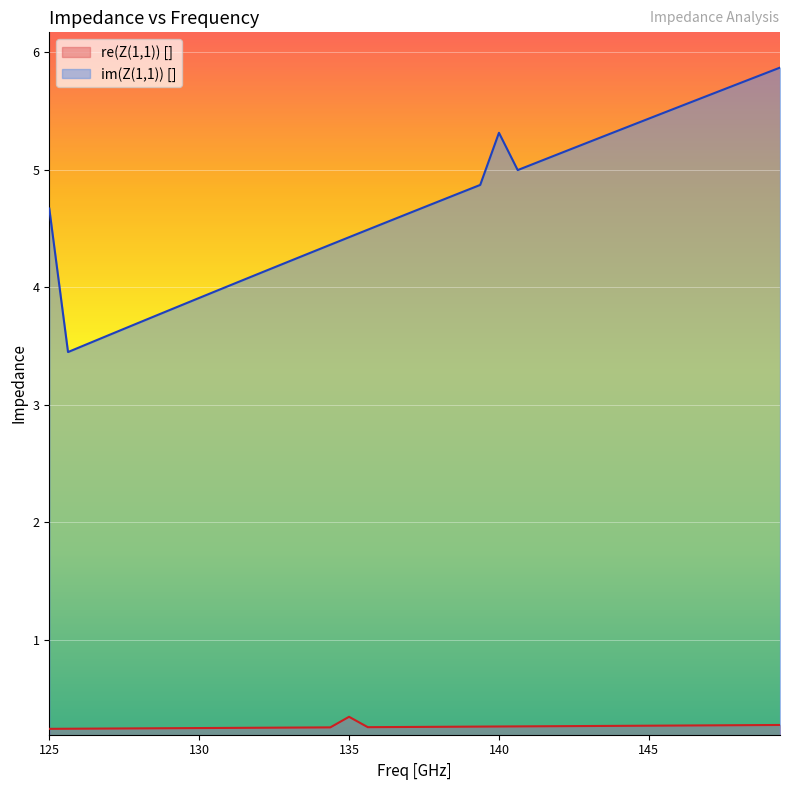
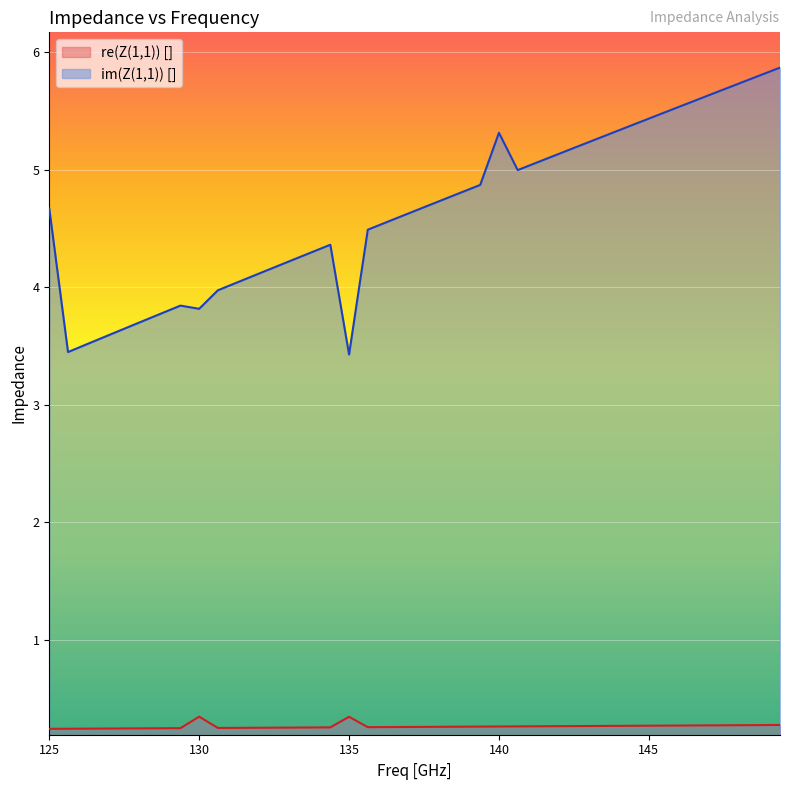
  {
    "re(Z(1,1)) []": {
      "125": 0.24,
-     "130": 0.25,
+     "130": 0.35,
      "135": 0.35,
      "140": 0.26,
      "145": 0.27
    },
    "im(Z(1,1)) []": {
      "125": 4.67,
-     "130": 3.91,
-     "135": 4.43,
+     "130": 3.82,
+     "135": 3.43,
      "140": 5.31,
      "145": 5.43
    }
  }
